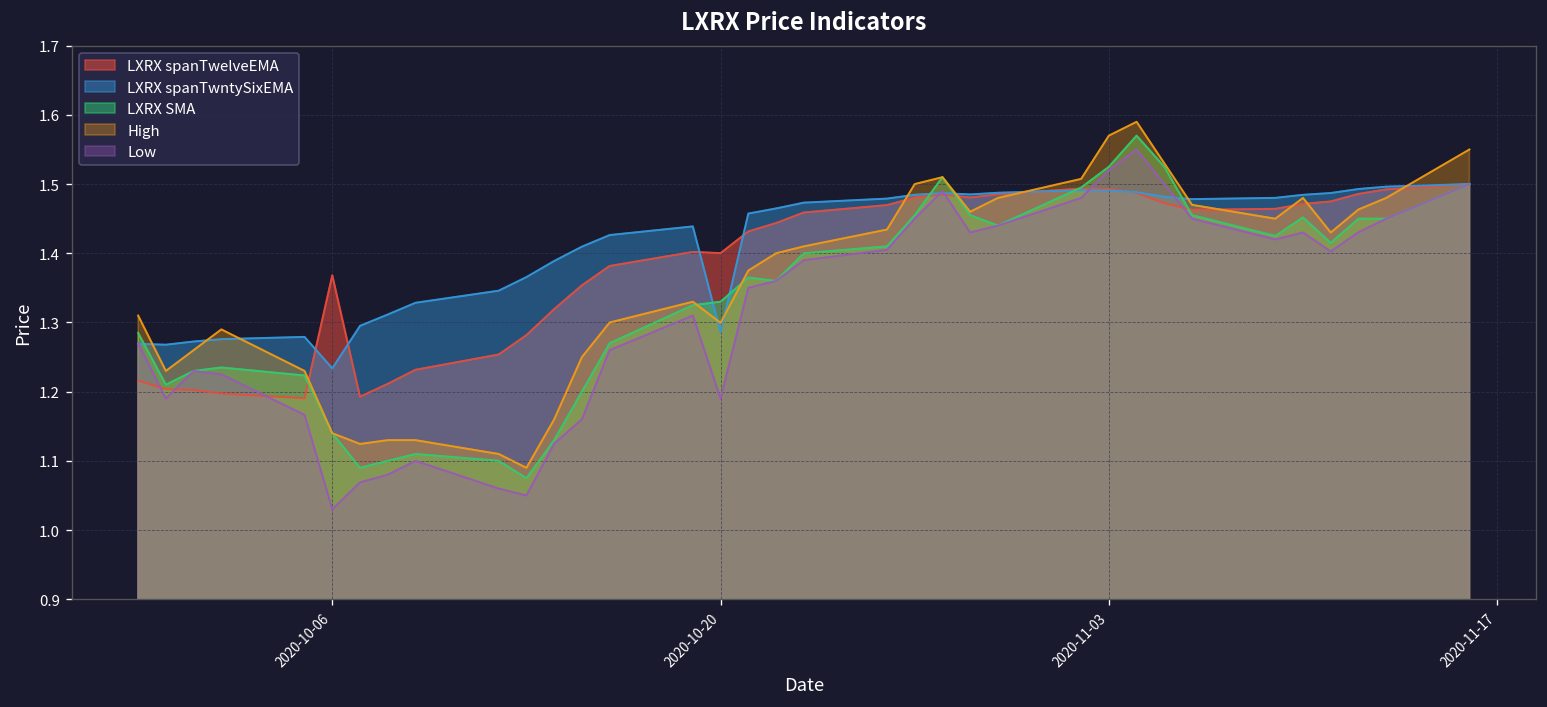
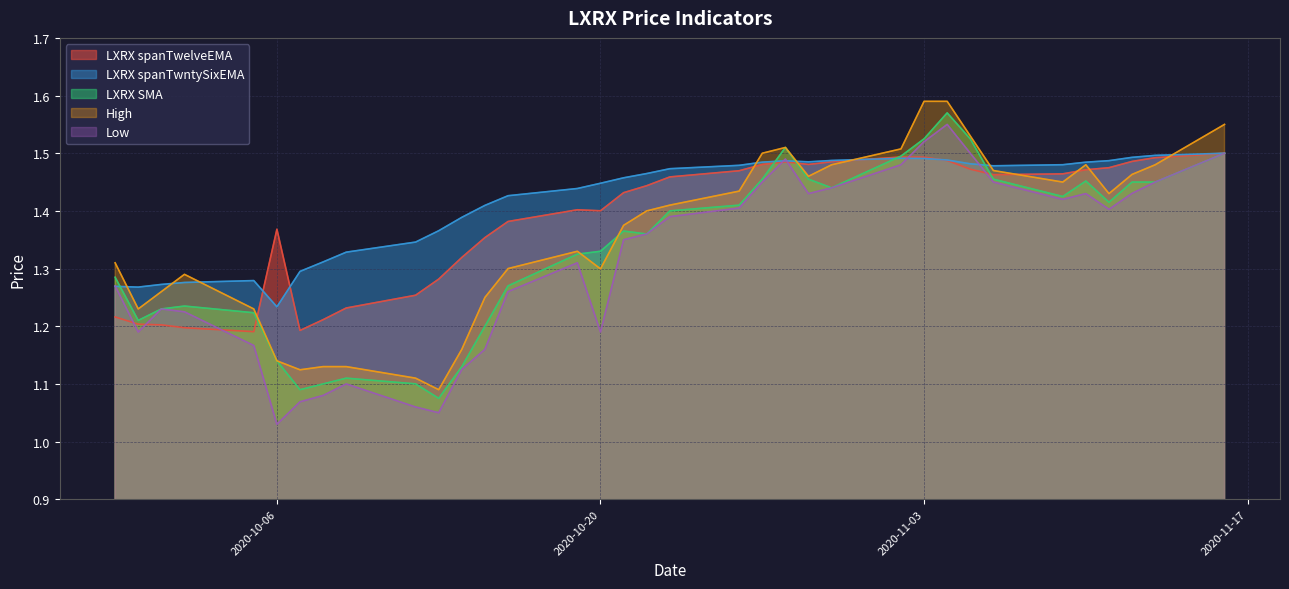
  {
    "LXRX spanTwelveEMA": {
      "2020-10-06": 1.37,
      "2020-10-20": 1.40
    },
    "LXRX spanTwntySixEMA": {
      "2020-10-06": 1.23,
-     "2020-10-20": 1.29
+     "2020-10-20": 1.45
    },
    "LXRX SMA": {
      "2020-10-20": 1.33,
      "2020-11-03": 1.53
    },
    "High": {
      "2020-10-20": 1.30,
-     "2020-11-03": 1.57
+     "2020-11-03": 1.59
    },
    "Low": {
      "2020-10-06": 1.03,
      "2020-10-20": 1.19,
      "2020-11-03": 1.52
    }
  }
